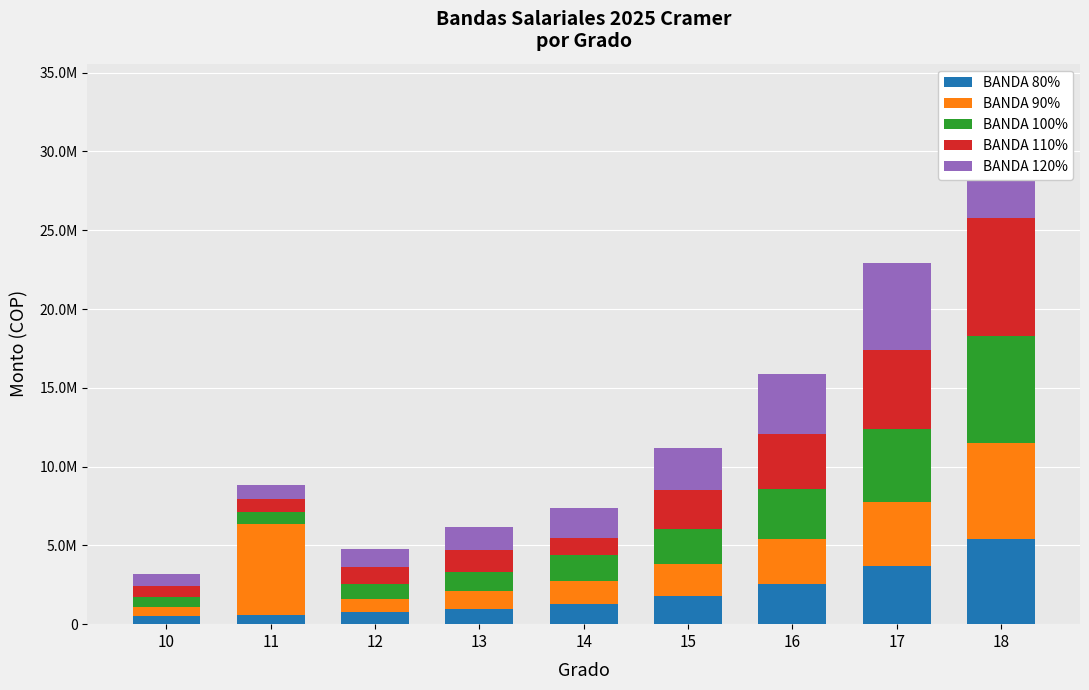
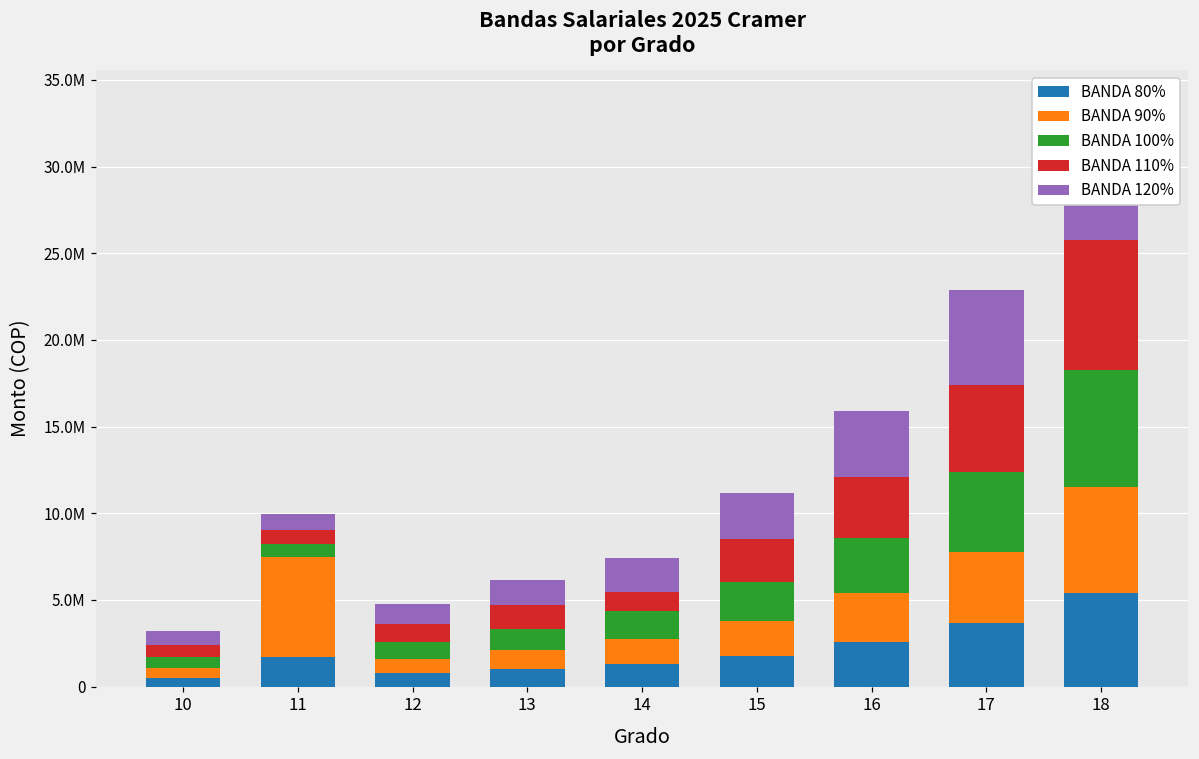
  {
    "BANDA 80%": {
      "10": 500000,
-     "11": 600000,
+     "11": 1700000,
      "12": 800000,
      "13": 1000000,
      "14": 1300000,
      "15": 1800000,
      "16": 2500000,
      "17": 3700000,
      "18": 5400000
    },
    "BANDA 90%": {
      "10": 600000,
      "11": 5700000,
      "12": 900000,
      "13": 1100000,
      "14": 1500000,
      "15": 2000000,
      "16": 2900000,
      "17": 4100000,
      "18": 6100000
    },
    "BANDA 100%": {
      "10": 600000,
      "11": 800000,
      "12": 900000,
      "13": 1200000,
      "14": 1600000,
      "15": 2200000,
      "16": 3200000,
      "17": 4600000,
      "18": 6800000
    },
    "BANDA 110%": {
      "10": 700000,
      "11": 800000,
      "12": 1000000,
      "13": 1400000,
      "14": 1100000,
      "15": 2500000,
      "16": 3500000,
      "17": 5000000,
      "18": 7500000
    },
    "BANDA 120%": {
      "10": 800000,
      "11": 900000,
      "12": 1100000,
      "13": 1500000,
      "14": 1900000,
      "15": 2700000,
      "16": 3800000,
      "17": 5500000
    }
  }
